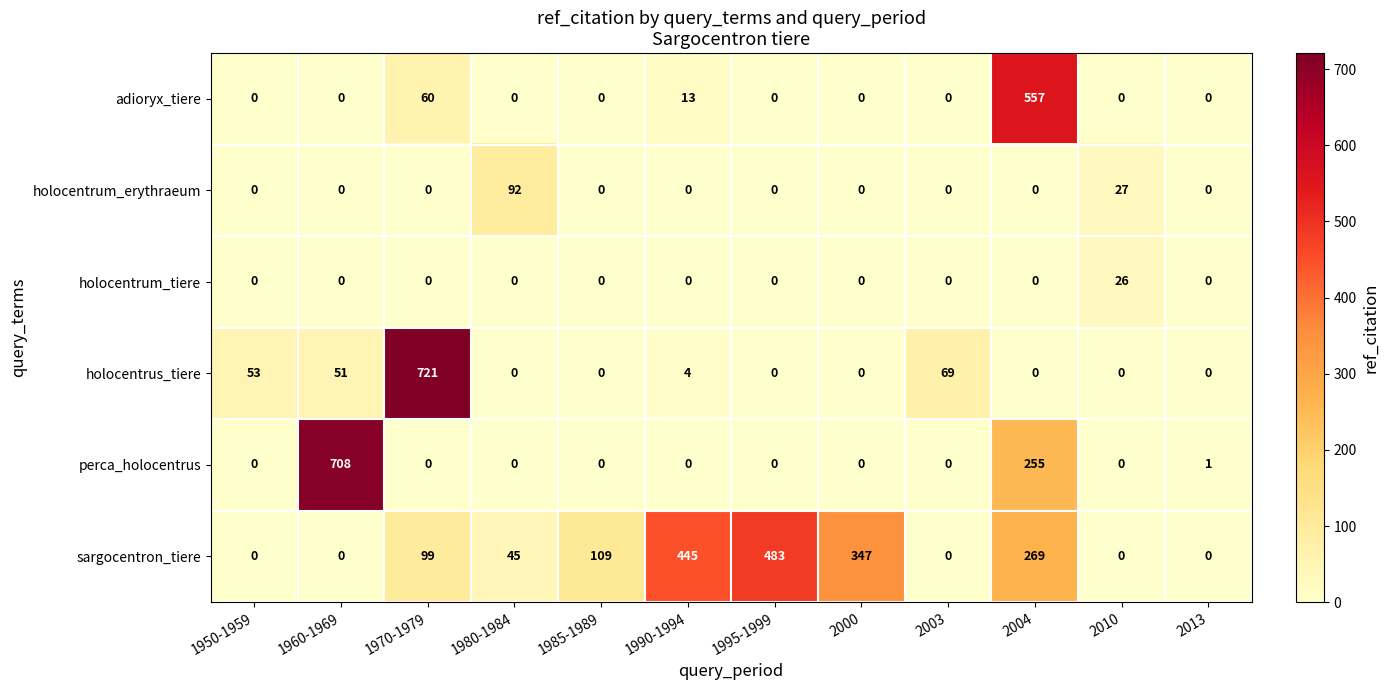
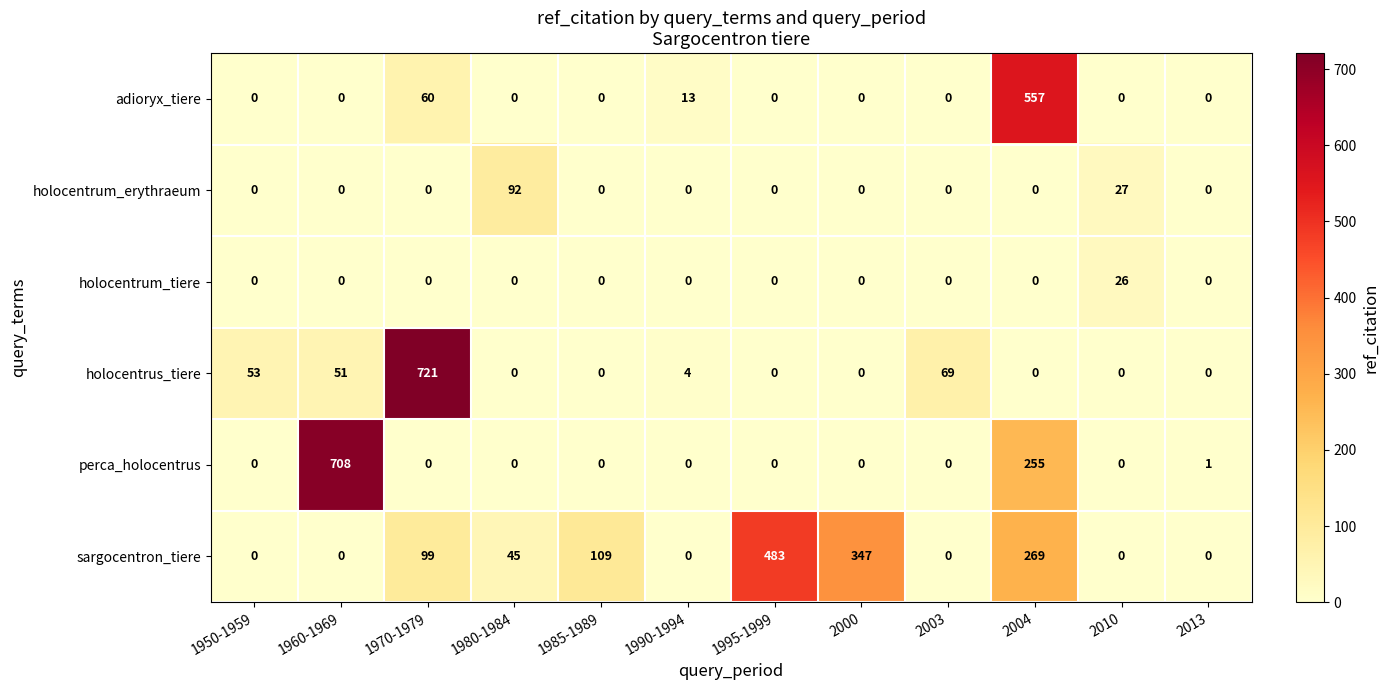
  {
    "adioryx_tiere": {
      "1950-1959": 0,
      "1960-1969": 0,
      "1970-1979": 60,
      "1980-1984": 0,
      "1985-1989": 0,
      "1990-1994": 13,
      "1995-1999": 0,
      "2000": 0,
      "2003": 0,
      "2004": 557,
      "2010": 0,
      "2013": 0
    },
    "holocentrum_erythraeum": {
      "1950-1959": 0,
      "1960-1969": 0,
      "1970-1979": 0,
      "1980-1984": 92,
      "1985-1989": 0,
      "1990-1994": 0,
      "1995-1999": 0,
      "2000": 0,
      "2003": 0,
      "2004": 0,
      "2010": 27,
      "2013": 0
    },
    "holocentrum_tiere": {
      "1950-1959": 0,
      "1960-1969": 0,
      "1970-1979": 0,
      "1980-1984": 0,
      "1985-1989": 0,
      "1990-1994": 0,
      "1995-1999": 0,
      "2000": 0,
      "2003": 0,
      "2004": 0,
      "2010": 26,
      "2013": 0
    },
    "holocentrus_tiere": {
      "1950-1959": 53,
      "1960-1969": 51,
      "1970-1979": 721,
      "1980-1984": 0,
      "1985-1989": 0,
      "1990-1994": 4,
      "1995-1999": 0,
      "2000": 0,
      "2003": 69,
      "2004": 0,
      "2010": 0,
      "2013": 0
    },
    "perca_holocentrus": {
      "1950-1959": 0,
      "1960-1969": 708,
      "1970-1979": 0,
      "1980-1984": 0,
      "1985-1989": 0,
      "1990-1994": 0,
      "1995-1999": 0,
      "2000": 0,
      "2003": 0,
      "2004": 255,
      "2010": 0,
      "2013": 1
    },
    "sargocentron_tiere": {
      "1950-1959": 0,
      "1960-1969": 0,
      "1970-1979": 99,
      "1980-1984": 45,
      "1985-1989": 109,
-     "1990-1994": 445,
+     "1990-1994": 0,
      "1995-1999": 483,
      "2000": 347,
      "2003": 0,
      "2004": 269,
      "2010": 0,
      "2013": 0
    }
  }
